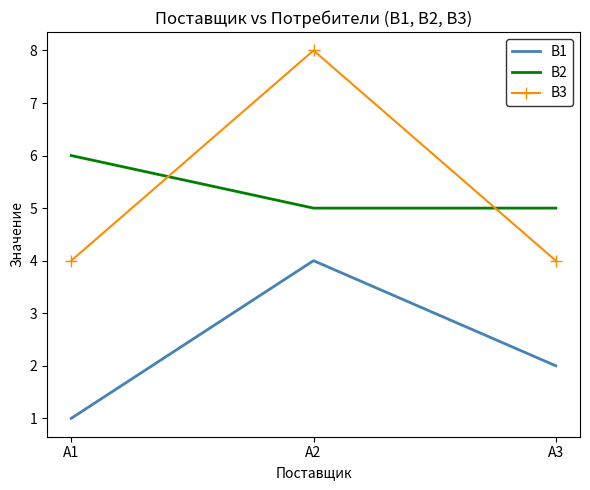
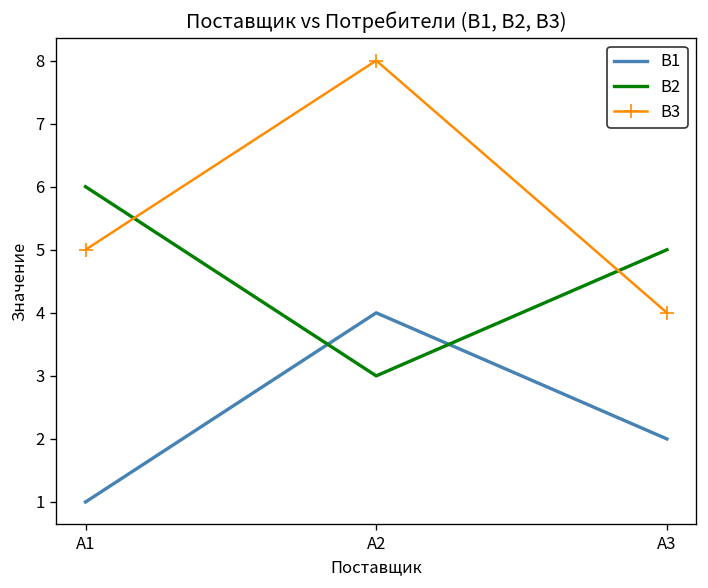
  {
    "В1": {
      "А1": 1,
      "А2": 4,
      "А3": 2
    },
    "В2": {
      "А1": 6,
-     "А2": 5,
+     "А2": 3,
      "А3": 5
    },
    "В3": {
-     "А1": 4,
+     "А1": 5,
      "А2": 8,
      "А3": 4
    }
  }
